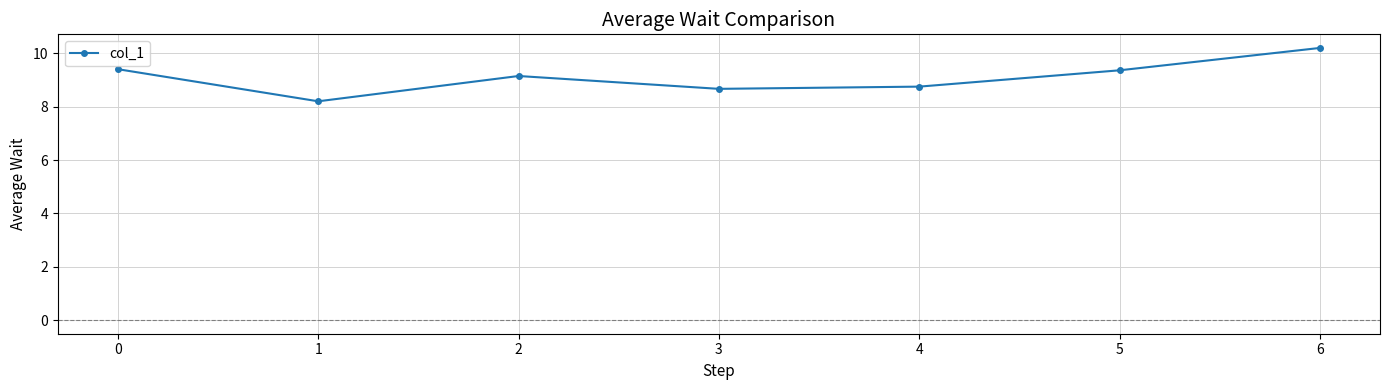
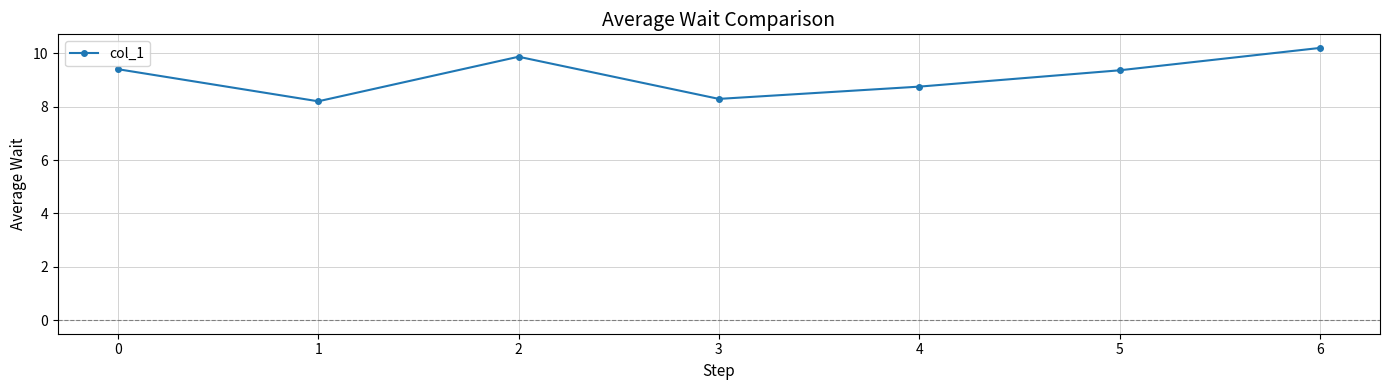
  {
    "0": 9.4,
    "1": 8.2,
-   "2": 9.2,
-   "3": 8.7,
+   "2": 9.9,
+   "3": 8.3,
    "4": 8.8,
    "5": 9.4,
    "6": 10.2
  }
